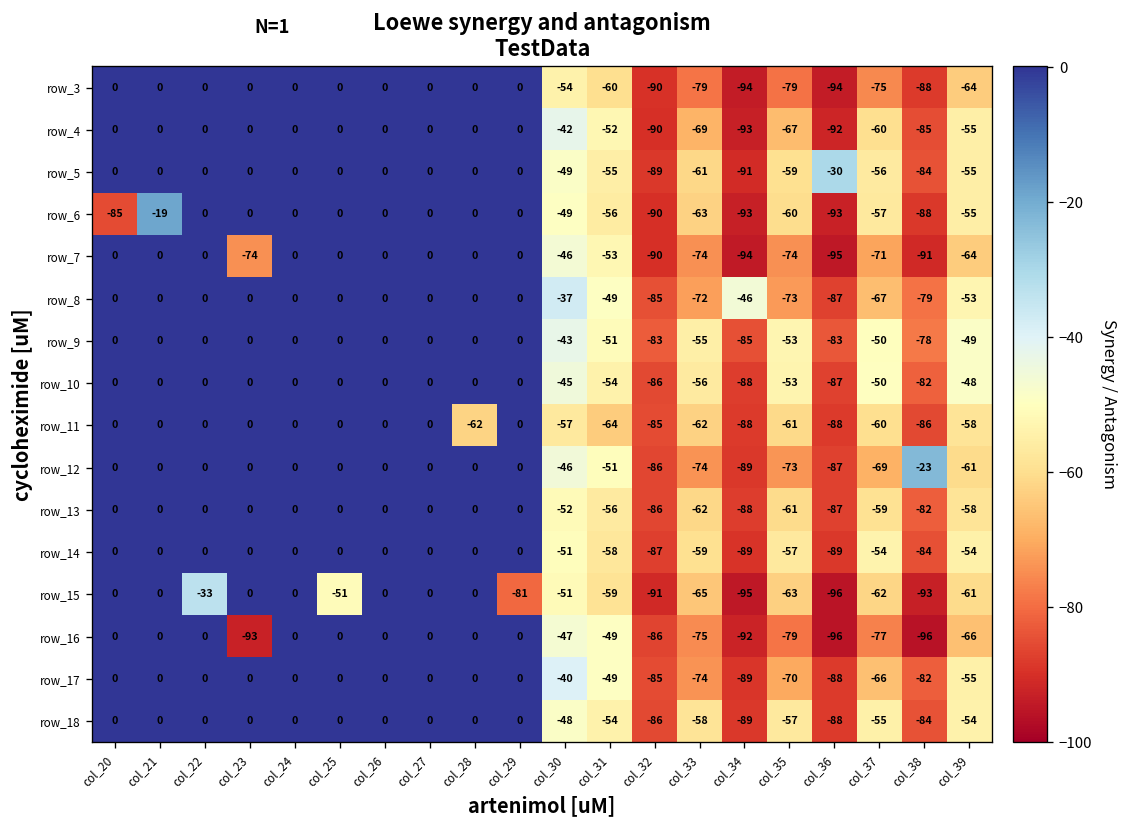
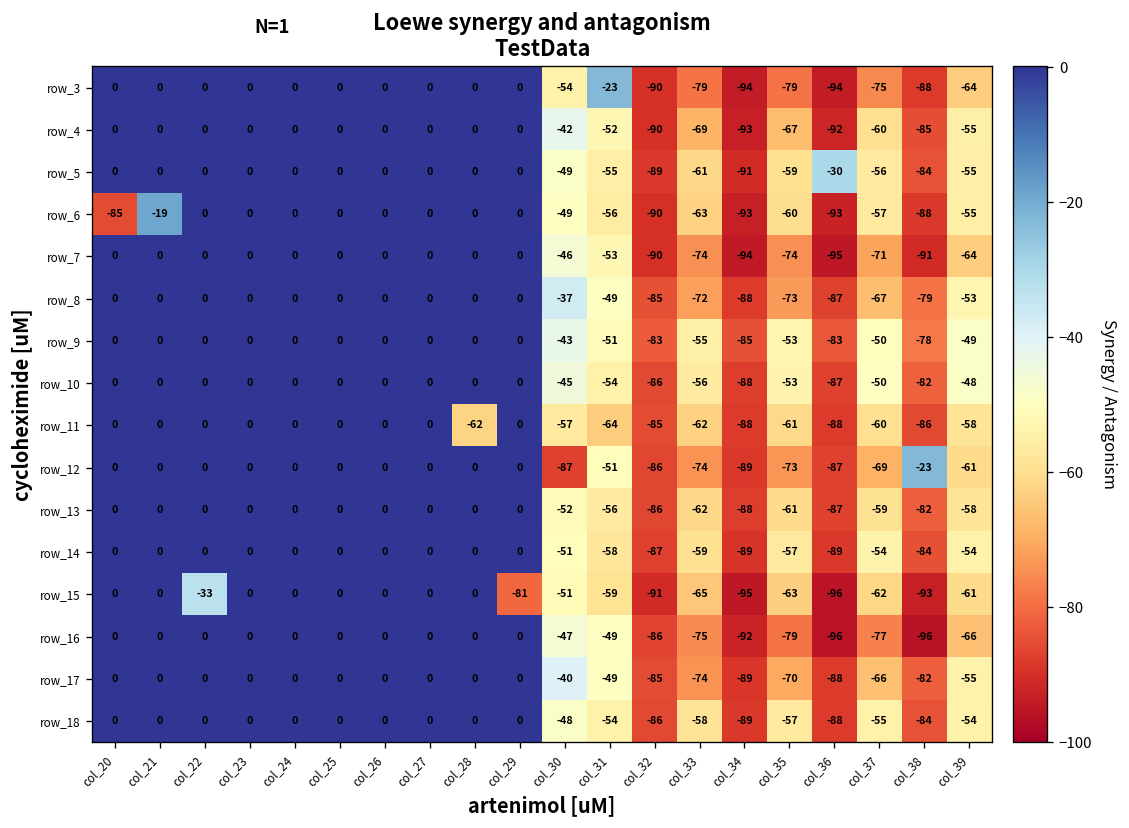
  {
    "row_3": {
      "col_20": 0,
      "col_21": 0,
      "col_22": 0,
      "col_23": 0,
      "col_24": 0,
      "col_25": 0,
      "col_26": 0,
      "col_27": 0,
      "col_28": 0,
      "col_29": 0,
      "col_30": -54,
-     "col_31": -60,
+     "col_31": -23,
      "col_32": -90,
      "col_33": -79,
      "col_34": -94,
      "col_35": -79,
      "col_36": -94,
      "col_37": -75,
      "col_38": -88,
      "col_39": -64
    },
    "row_7": {
      "col_20": 0,
      "col_21": 0,
      "col_22": 0,
-     "col_23": -74,
+     "col_23": 0,
      "col_24": 0,
      "col_25": 0,
      "col_26": 0,
      "col_27": 0,
      "col_28": 0,
      "col_29": 0,
      "col_30": -46,
      "col_31": -53,
      "col_32": -90,
      "col_33": -74,
      "col_34": -94,
      "col_35": -74,
      "col_36": -95,
      "col_37": -71,
      "col_38": -91,
      "col_39": -64
    },
    "row_8": {
      "col_20": 0,
      "col_21": 0,
      "col_22": 0,
      "col_23": 0,
      "col_24": 0,
      "col_25": 0,
      "col_26": 0,
      "col_27": 0,
      "col_28": 0,
      "col_29": 0,
      "col_30": -37,
      "col_31": -49,
      "col_32": -85,
      "col_33": -72,
-     "col_34": -46,
+     "col_34": -88,
      "col_35": -73,
      "col_36": -87,
      "col_37": -67,
      "col_38": -79,
      "col_39": -53
    },
    "row_12": {
      "col_20": 0,
      "col_21": 0,
      "col_22": 0,
      "col_23": 0,
      "col_24": 0,
      "col_25": 0,
      "col_26": 0,
      "col_27": 0,
      "col_28": 0,
      "col_29": 0,
-     "col_30": -46,
+     "col_30": -87,
      "col_31": -51,
      "col_32": -86,
      "col_33": -74,
      "col_34": -89,
      "col_35": -73,
      "col_36": -87,
      "col_37": -69,
      "col_38": -23,
      "col_39": -61
    },
    "row_15": {
      "col_20": 0,
      "col_21": 0,
      "col_22": -33,
      "col_23": 0,
      "col_24": 0,
-     "col_25": -51,
+     "col_25": 0,
      "col_26": 0,
      "col_27": 0,
      "col_28": 0,
      "col_29": -81,
      "col_30": -51,
      "col_31": -59,
      "col_32": -91,
      "col_33": -65,
      "col_34": -95,
      "col_35": -63,
      "col_36": -96,
      "col_37": -62,
      "col_38": -93,
      "col_39": -61
    },
    "row_16": {
      "col_20": 0,
      "col_21": 0,
      "col_22": 0,
-     "col_23": -93,
+     "col_23": 0,
      "col_24": 0,
      "col_25": 0,
      "col_26": 0,
      "col_27": 0,
      "col_28": 0,
      "col_29": 0,
      "col_30": -47,
      "col_31": -49,
      "col_32": -86,
      "col_33": -75,
      "col_34": -92,
      "col_35": -79,
      "col_36": -96,
      "col_37": -77,
      "col_38": -96,
      "col_39": -66
    }
  }
